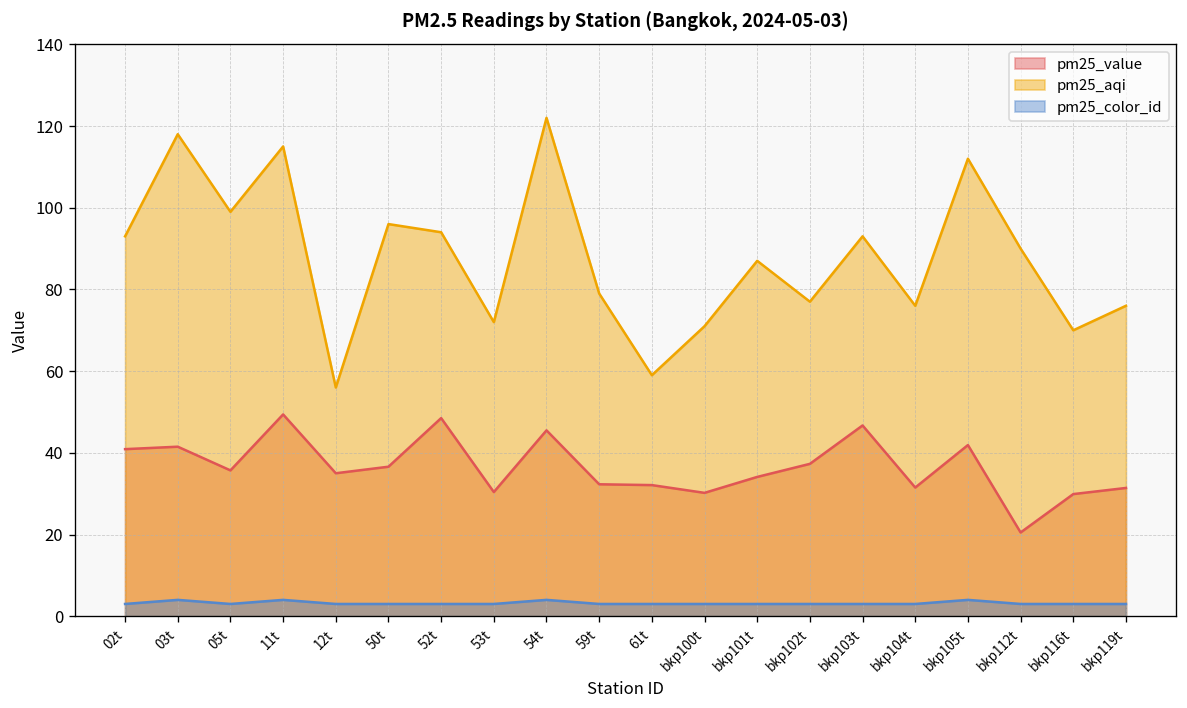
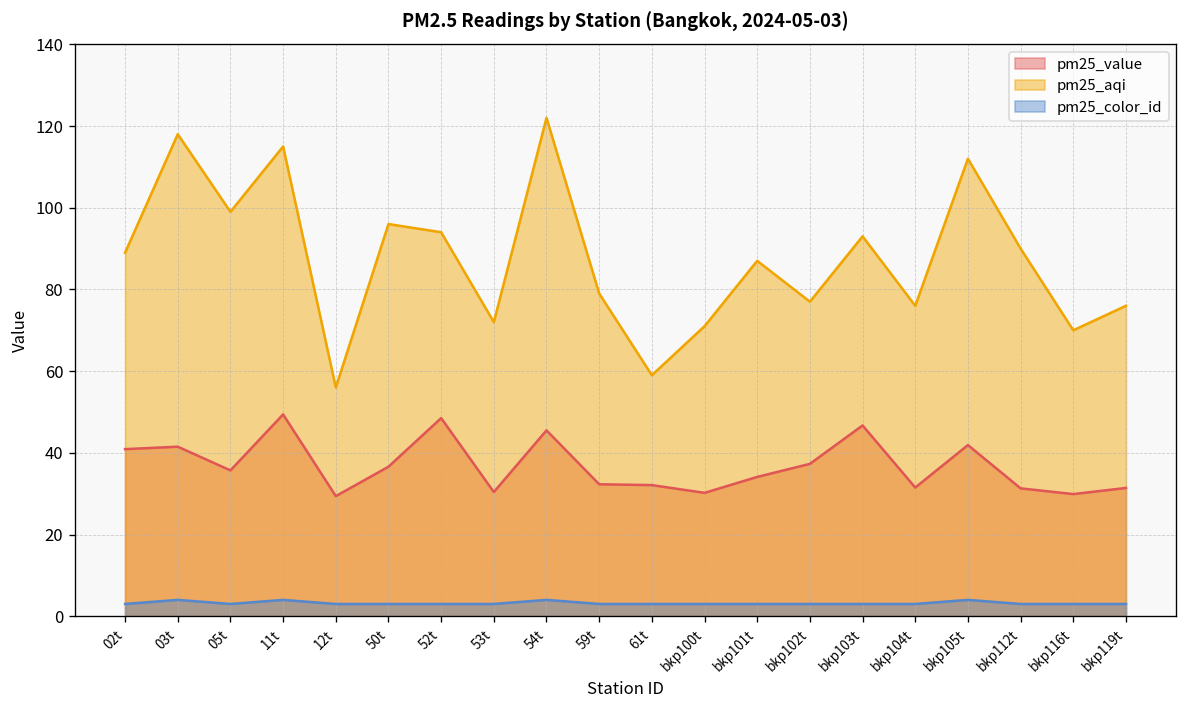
  {
    "pm25_value": {
      "02t": 41,
      "03t": 42,
      "05t": 36,
      "11t": 49,
-     "12t": 35,
+     "12t": 29,
      "50t": 37,
      "52t": 49,
      "53t": 30,
      "54t": 46,
      "59t": 32,
      "61t": 32,
      "bkp100t": 30,
      "bkp101t": 34,
      "bkp102t": 37,
      "bkp103t": 47,
      "bkp104t": 32,
      "bkp105t": 42,
-     "bkp112t": 21,
+     "bkp112t": 31,
      "bkp116t": 30,
      "bkp119t": 31
    },
    "pm25_aqi": {
-     "02t": 93,
+     "02t": 89,
      "03t": 118,
      "05t": 99,
      "11t": 115,
      "12t": 56,
      "50t": 96,
      "52t": 94,
      "53t": 72,
      "54t": 122,
      "59t": 79,
      "61t": 59,
      "bkp100t": 71,
      "bkp101t": 87,
      "bkp102t": 77,
      "bkp103t": 93,
      "bkp104t": 76,
      "bkp105t": 112,
      "bkp112t": 90,
      "bkp116t": 70,
      "bkp119t": 76
    },
    "pm25_color_id": {
      "02t": 3,
      "03t": 4,
      "05t": 3,
      "11t": 4,
      "12t": 3,
      "50t": 3,
      "52t": 3,
      "53t": 3,
      "54t": 4,
      "59t": 3,
      "61t": 3,
      "bkp100t": 3,
      "bkp101t": 3,
      "bkp102t": 3,
      "bkp103t": 3,
      "bkp104t": 3,
      "bkp105t": 4,
      "bkp112t": 3,
      "bkp116t": 3,
      "bkp119t": 3
    }
  }
